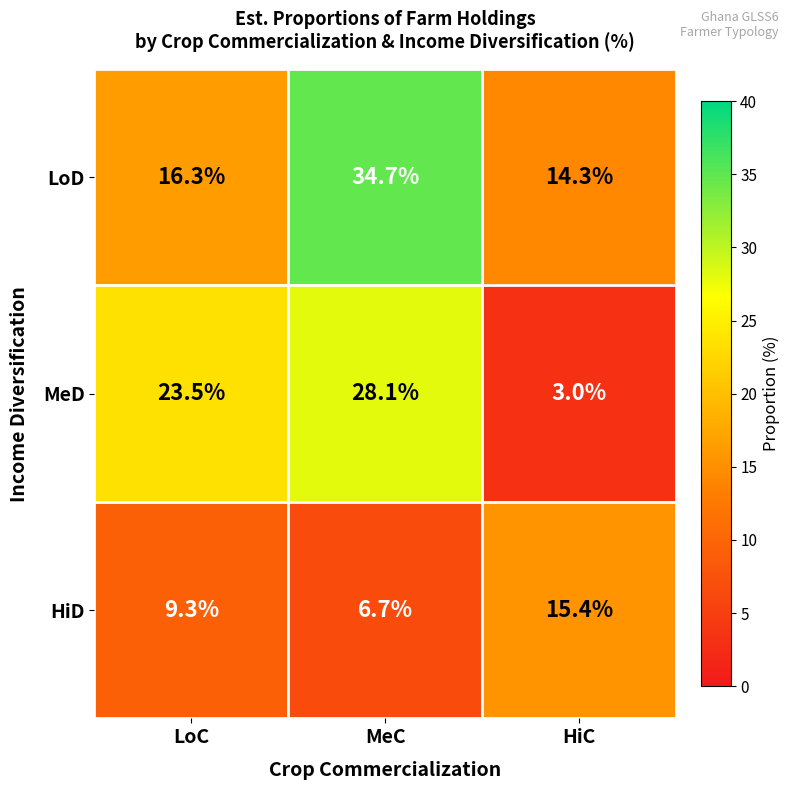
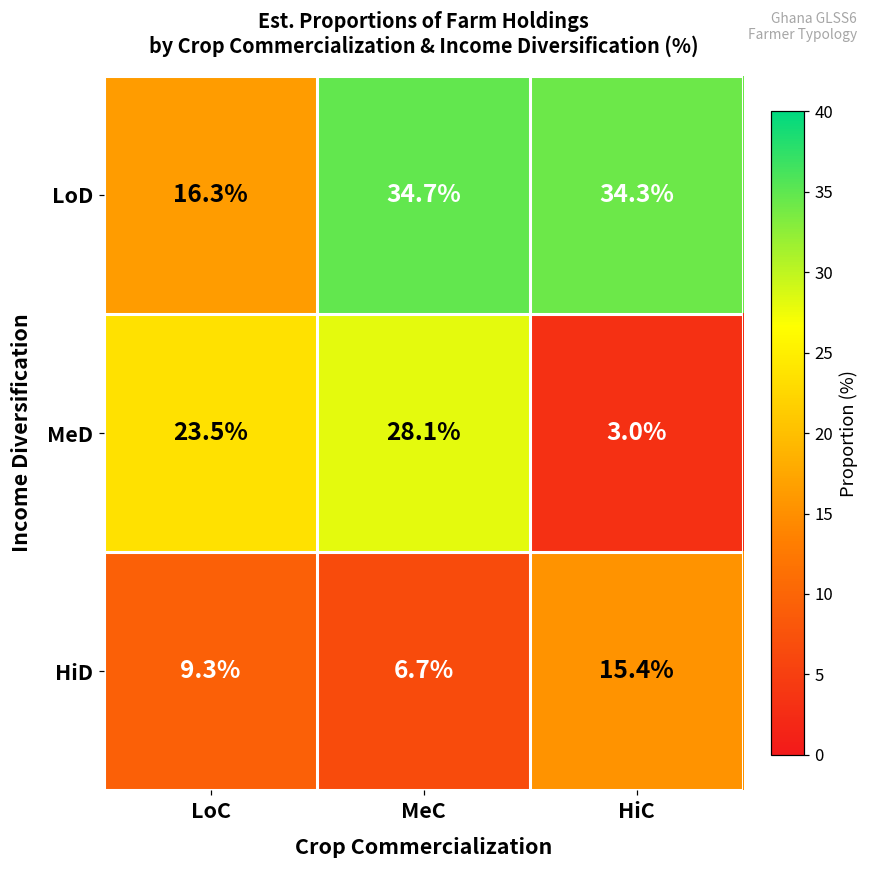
  {
    "LoD": {
      "LoC": "16.3%",
      "MeC": "34.7%",
-     "HiC": "14.3%"
+     "HiC": "34.3%"
    },
    "MeD": {
      "LoC": "23.5%",
      "MeC": "28.1%",
      "HiC": "3.0%"
    },
    "HiD": {
      "LoC": "9.3%",
      "MeC": "6.7%",
      "HiC": "15.4%"
    }
  }
